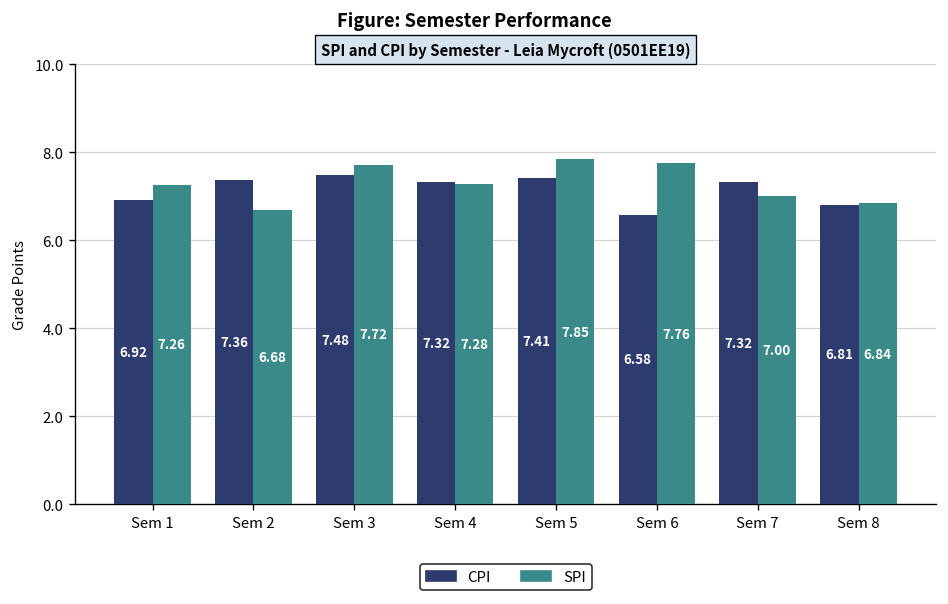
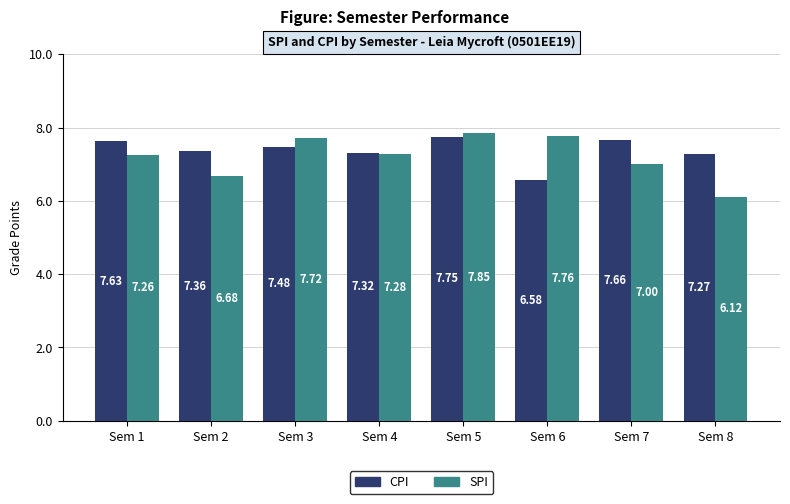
  {
    "CPI": {
-     "Sem 1": 6.92,
+     "Sem 1": 7.63,
      "Sem 2": 7.36,
      "Sem 3": 7.48,
      "Sem 4": 7.32,
-     "Sem 5": 7.41,
+     "Sem 5": 7.75,
      "Sem 6": 6.58,
-     "Sem 7": 7.32,
-     "Sem 8": 6.81
+     "Sem 7": 7.66,
+     "Sem 8": 7.27
    },
    "SPI": {
      "Sem 1": 7.26,
      "Sem 2": 6.68,
      "Sem 3": 7.72,
      "Sem 4": 7.28,
      "Sem 5": 7.85,
      "Sem 6": 7.76,
      "Sem 7": 7.00,
-     "Sem 8": 6.84
+     "Sem 8": 6.12
    }
  }
